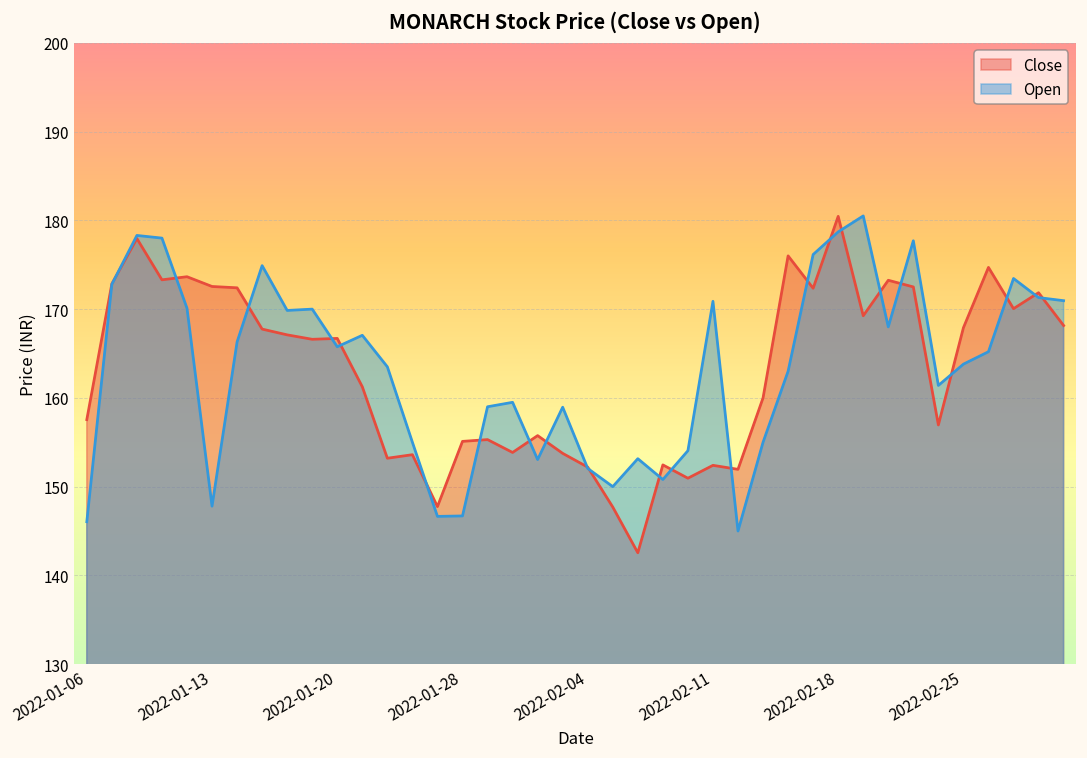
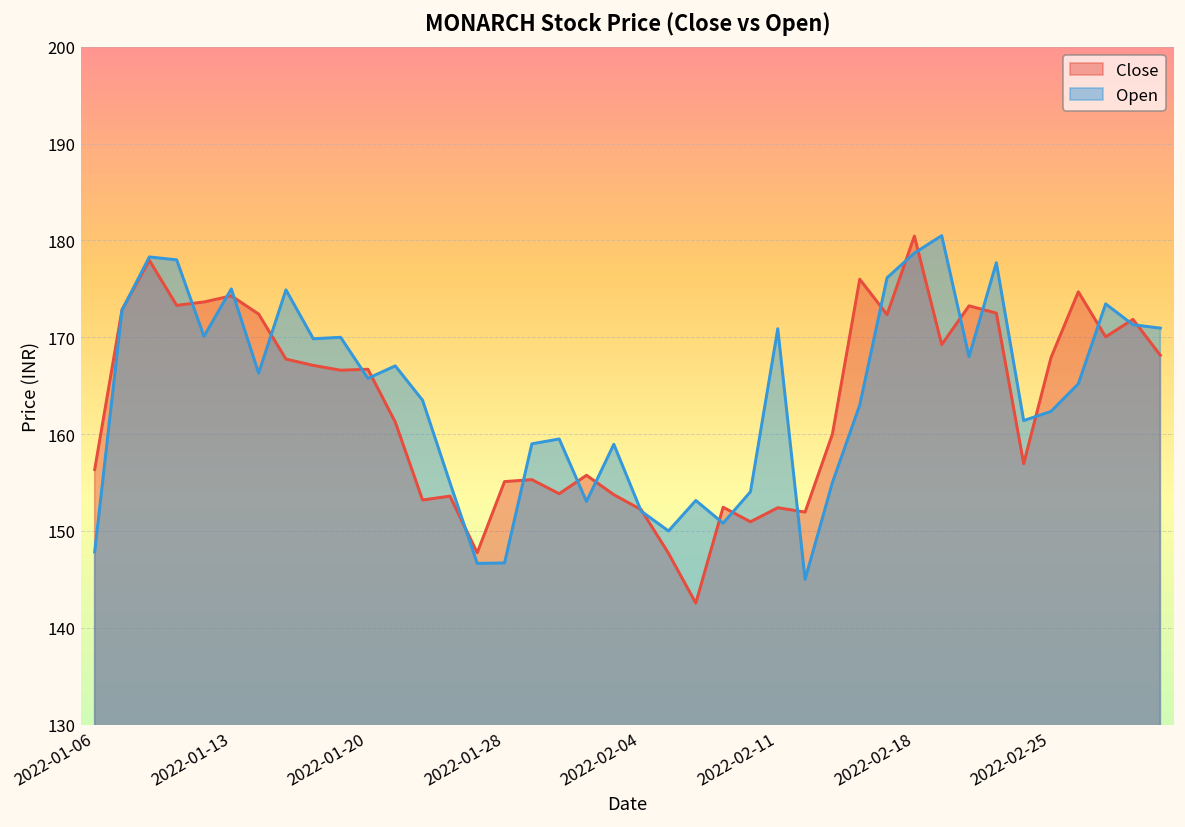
  {
    "Close": {
-     "2022-01-06": 158,
-     "2022-01-13": 173,
+     "2022-01-06": 156,
+     "2022-01-13": 174,
      "2022-01-20": 167,
      "2022-01-28": 155,
      "2022-02-11": 152,
      "2022-02-18": 180,
      "2022-02-25": 168
    },
    "Open": {
-     "2022-01-06": 146,
-     "2022-01-13": 148,
+     "2022-01-06": 148,
+     "2022-01-13": 175,
      "2022-01-20": 166,
      "2022-01-28": 147,
      "2022-02-11": 171,
      "2022-02-18": 179,
-     "2022-02-25": 164
+     "2022-02-25": 162
    }
  }
